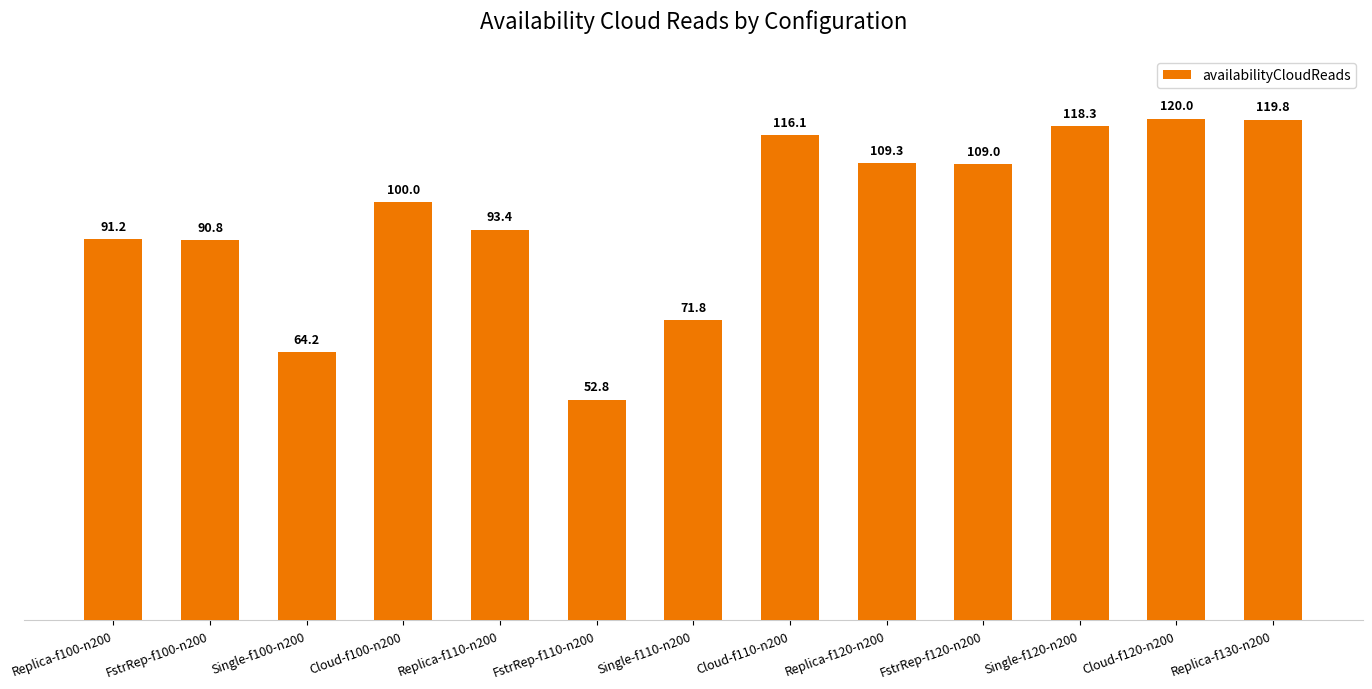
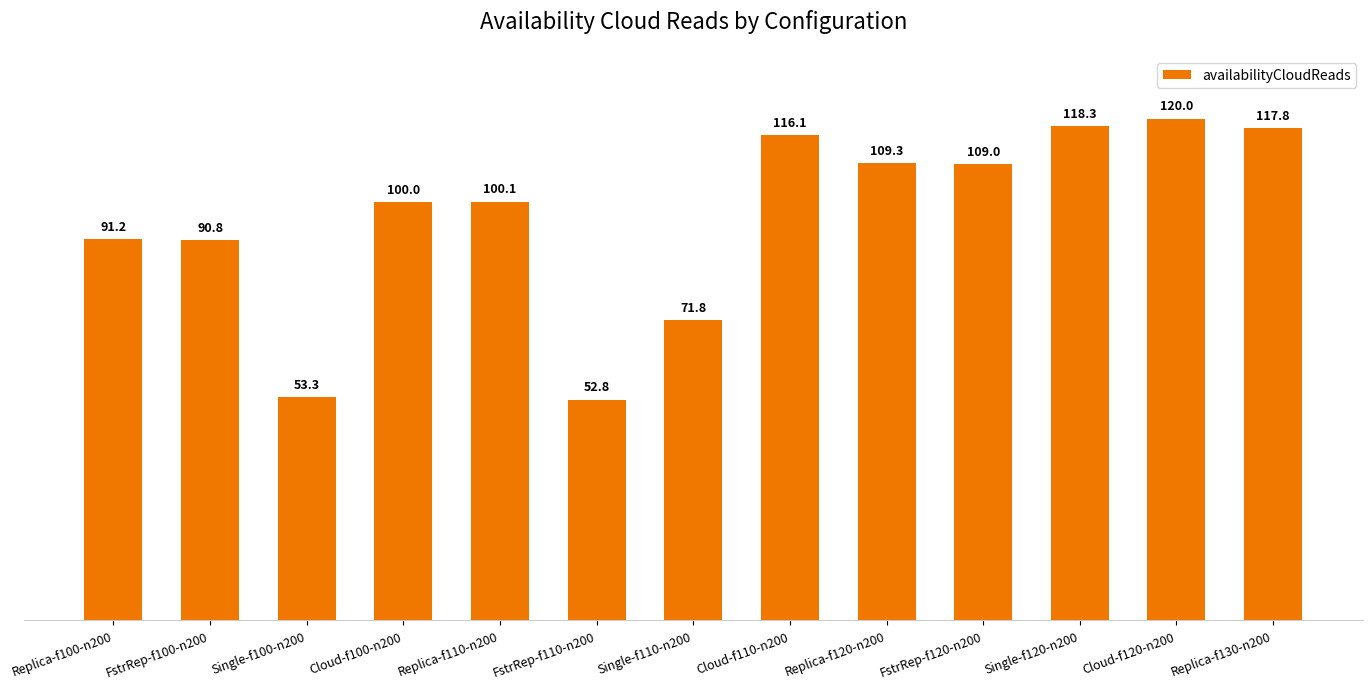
  {
    "Replica-f100-n200": 91.2,
    "FstrRep-f100-n200": 90.8,
-   "Single-f100-n200": 64.2,
+   "Single-f100-n200": 53.3,
    "Cloud-f100-n200": 100.0,
-   "Replica-f110-n200": 93.4,
+   "Replica-f110-n200": 100.1,
    "FstrRep-f110-n200": 52.8,
    "Single-f110-n200": 71.8,
    "Cloud-f110-n200": 116.1,
    "Replica-f120-n200": 109.3,
    "FstrRep-f120-n200": 109.0,
    "Single-f120-n200": 118.3,
    "Cloud-f120-n200": 120.0,
-   "Replica-f130-n200": 119.8
+   "Replica-f130-n200": 117.8
  }
